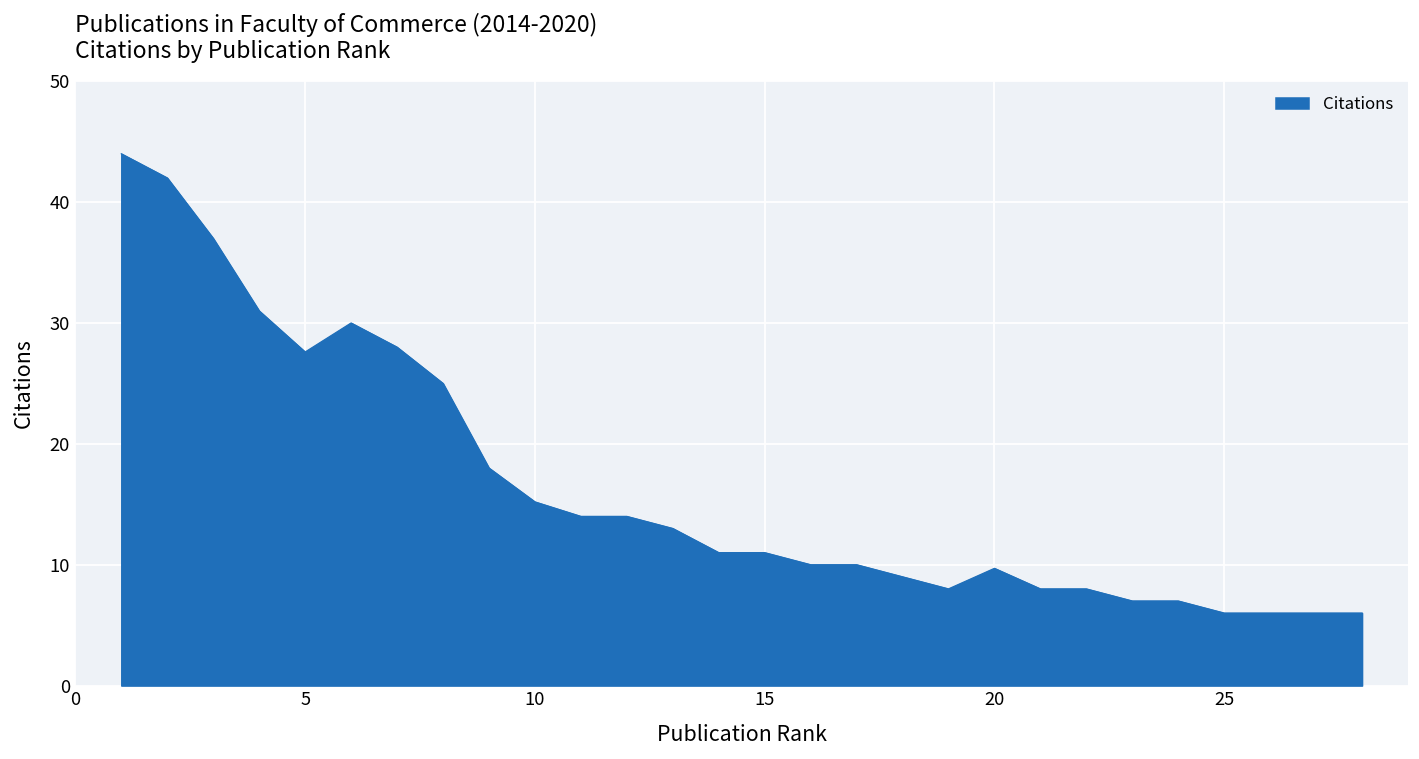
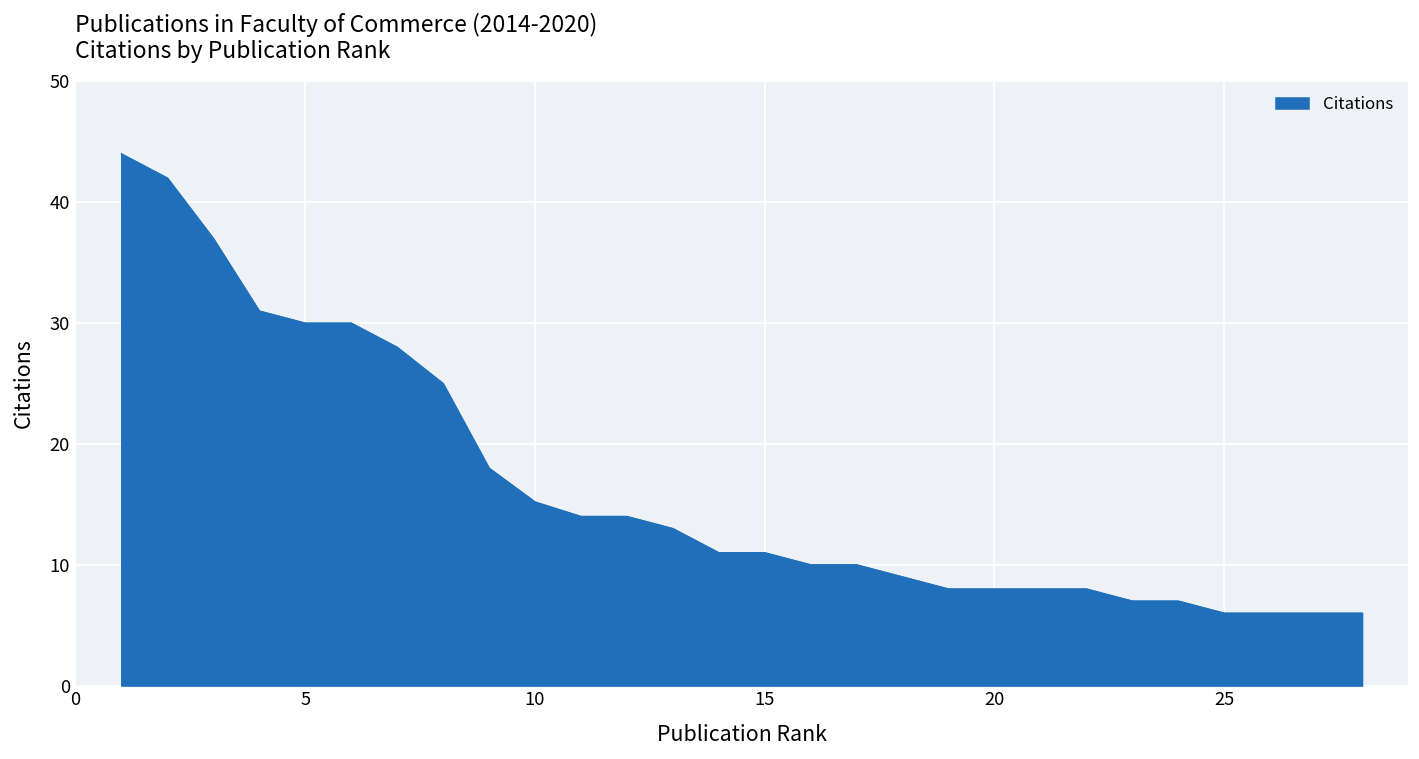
  {
-   "5": 27.6,
+   "5": 30.0,
    "10": 15.2,
    "15": 11.0,
-   "20": 9.7,
+   "20": 8.0,
    "25": 6.0
  }
